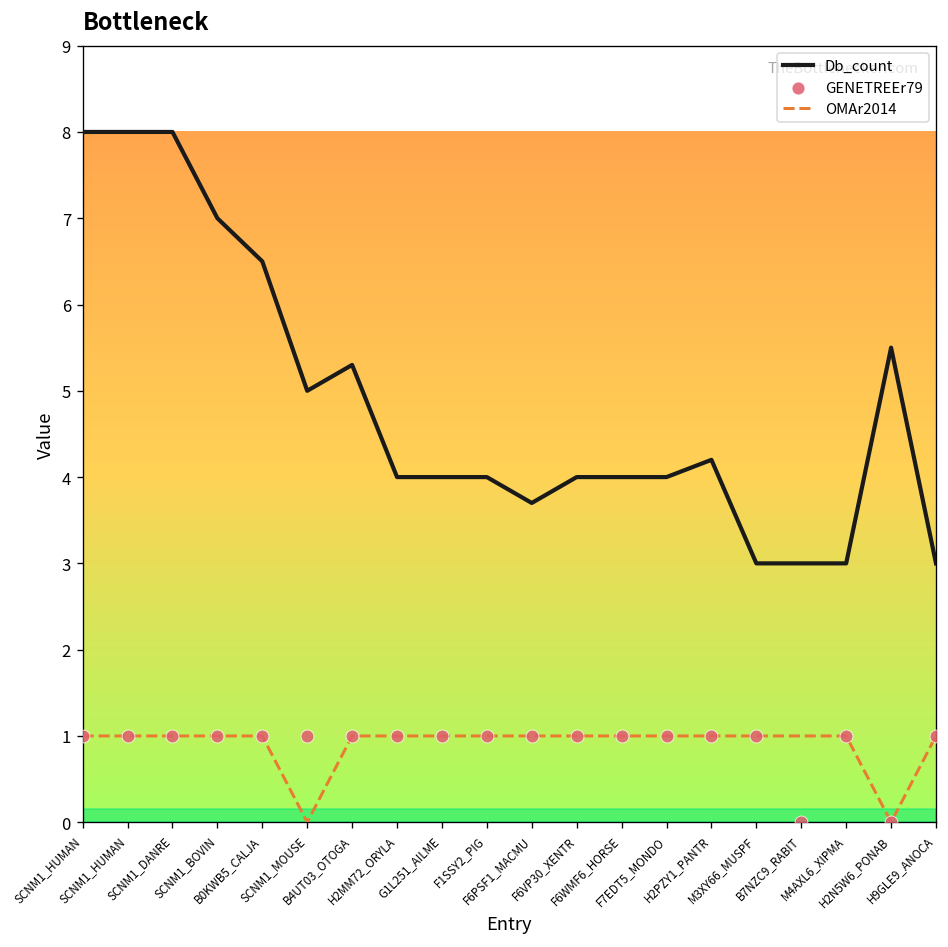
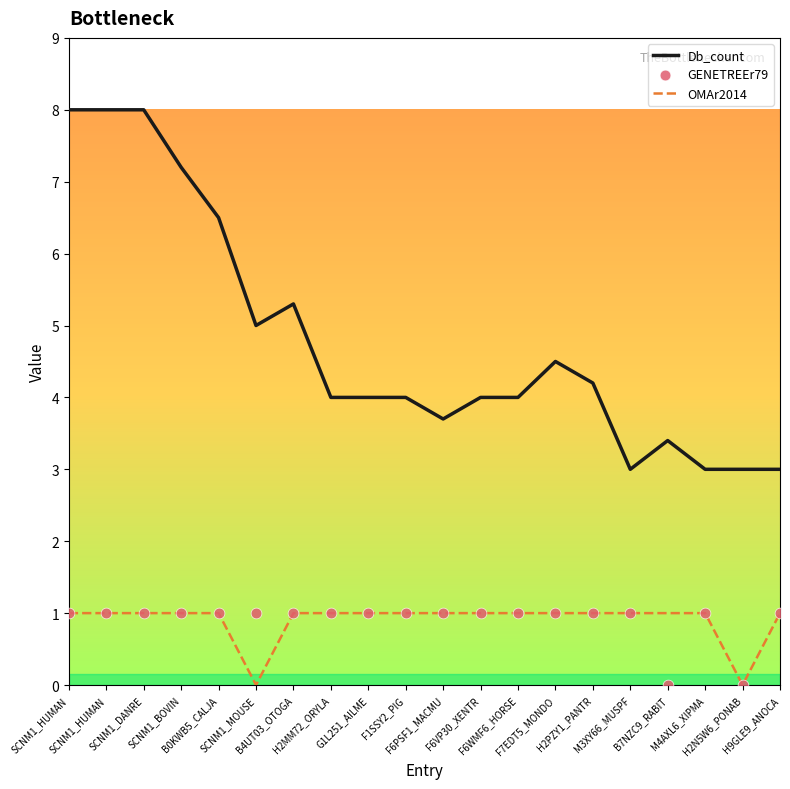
  {
    "Db_count": {
      "SCNM1_DANRE": 8.0,
-     "SCNM1_BOVIN": 7.0,
+     "SCNM1_BOVIN": 7.2,
      "B0KWB5_CALJA": 6.5,
      "SCNM1_MOUSE": 5.0,
      "B4UT03_OTOGA": 5.3,
      "H2MM72_ORYLA": 4.0,
      "G1L251_AILME": 4.0,
      "F1SSY2_PIG": 4.0,
      "F6PSF1_MACMU": 3.7,
      "F6VP30_XENTR": 4.0,
      "F6WMF6_HORSE": 4.0,
-     "F7EDT5_MONDO": 4.0,
+     "F7EDT5_MONDO": 4.5,
      "H2PZY1_PANTR": 4.2,
      "M3XY66_MUSPF": 3.0,
-     "B7NZC9_RABIT": 3.0,
+     "B7NZC9_RABIT": 3.4,
      "M4AXL6_XIPMA": 3.0,
-     "H2N5W6_PONAB": 5.5,
+     "H2N5W6_PONAB": 3.0,
      "H9GLE9_ANOCA": 3.0
    },
    "OMAr2014": {
      "B7NZC9_RABIT": 1.0
    }
  }
